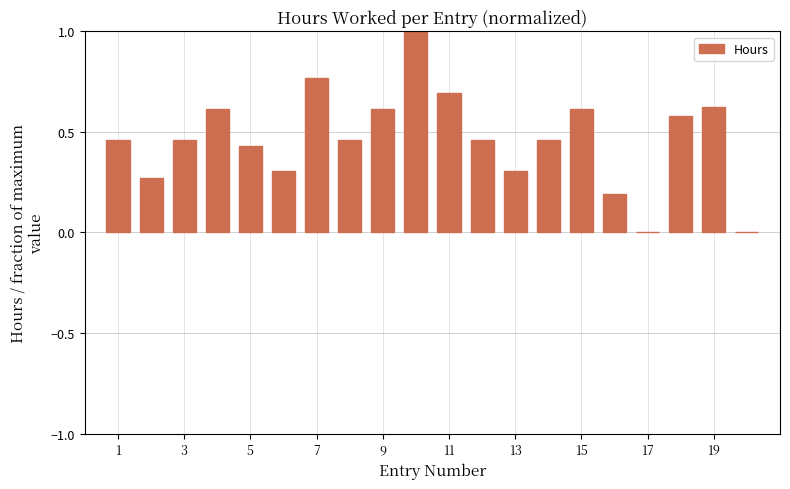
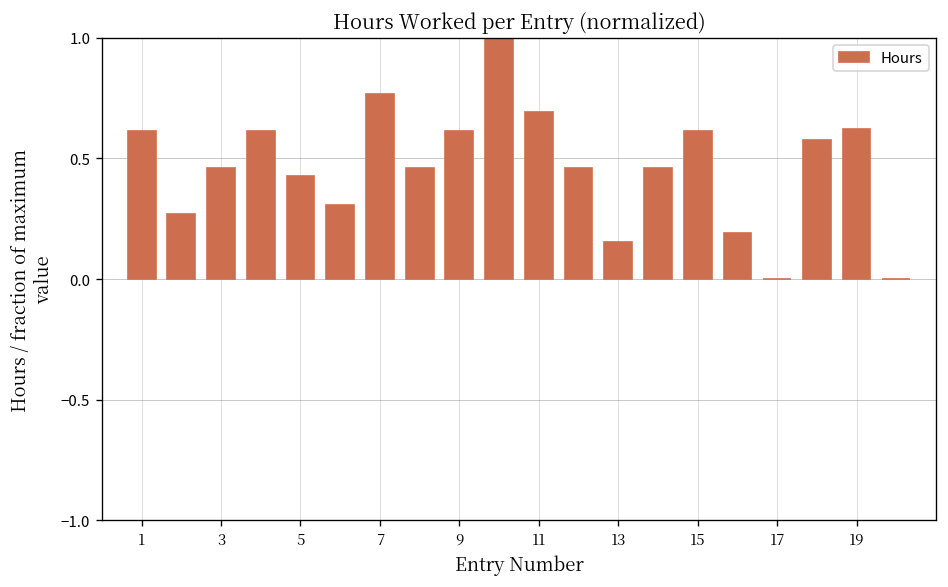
  {
-   "1": 0.46,
+   "1": 0.62,
    "3": 0.46,
    "5": 0.43,
    "7": 0.77,
    "9": 0.62,
    "11": 0.69,
-   "13": 0.31,
+   "13": 0.15,
    "15": 0.62,
    "17": 0.00,
    "19": 0.62
  }
